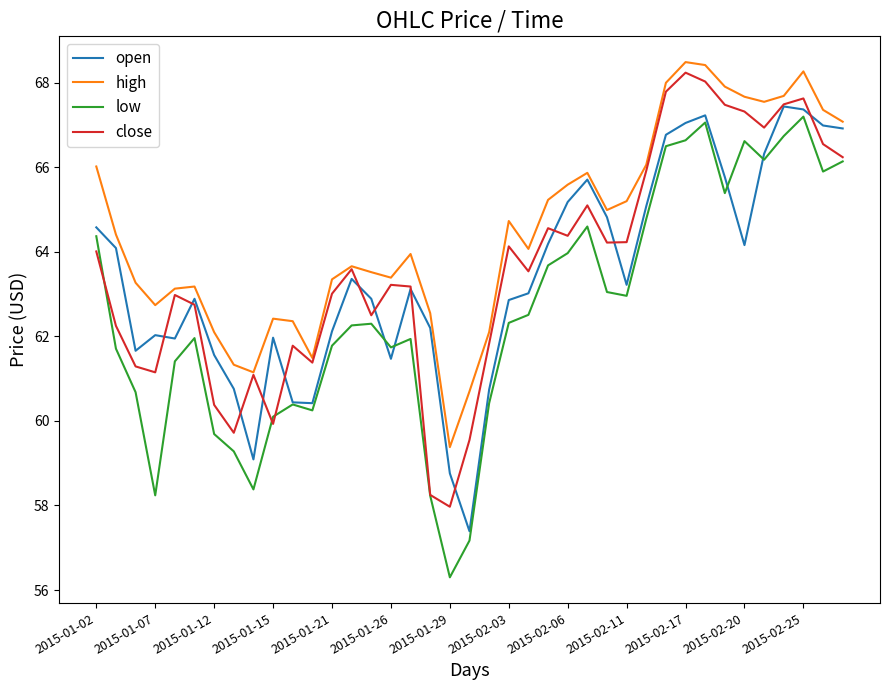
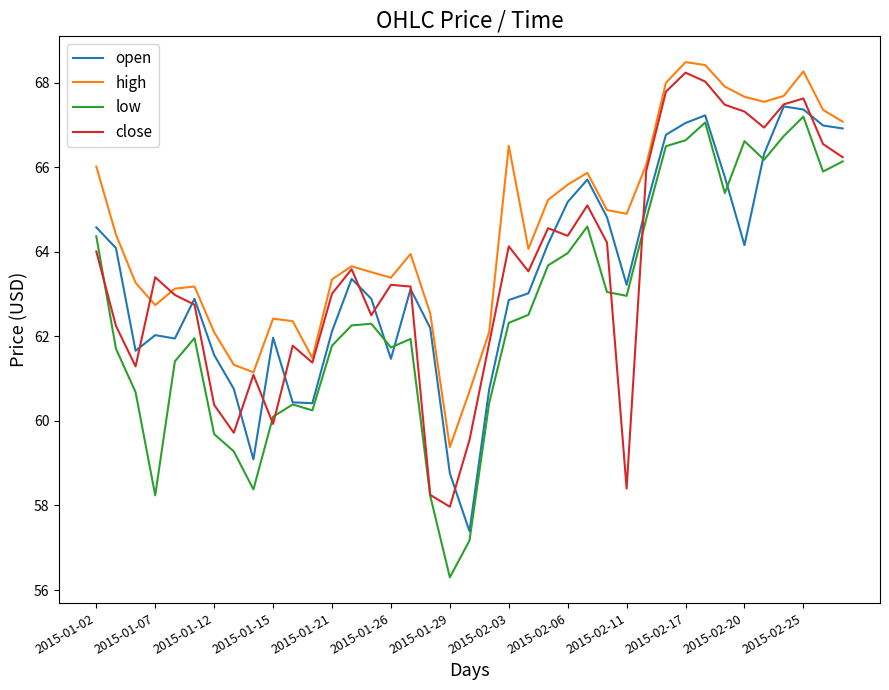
  {
    "open": {
      "2015-01-02": 64.6,
      "2015-01-07": 62.0,
      "2015-01-12": 61.6,
      "2015-01-15": 62.0,
      "2015-01-21": 62.1,
      "2015-01-26": 61.5,
      "2015-01-29": 58.8,
      "2015-02-03": 62.9,
      "2015-02-06": 65.2,
      "2015-02-11": 63.2,
      "2015-02-17": 67.1,
      "2015-02-20": 64.2,
      "2015-02-25": 67.4
    },
    "high": {
      "2015-01-02": 66.0,
      "2015-01-07": 62.7,
      "2015-01-12": 62.1,
      "2015-01-15": 62.4,
      "2015-01-21": 63.4,
      "2015-01-26": 63.4,
      "2015-01-29": 59.4,
-     "2015-02-03": 64.7,
+     "2015-02-03": 66.5,
      "2015-02-06": 65.6,
-     "2015-02-11": 65.2,
+     "2015-02-11": 64.9,
      "2015-02-17": 68.5,
      "2015-02-20": 67.7,
      "2015-02-25": 68.3
    },
    "low": {
      "2015-01-02": 64.4,
      "2015-01-07": 58.2,
      "2015-01-12": 59.7,
      "2015-01-15": 60.1,
      "2015-01-21": 61.8,
      "2015-01-26": 61.7,
      "2015-01-29": 56.3,
      "2015-02-03": 62.3,
      "2015-02-06": 64.0,
      "2015-02-11": 63.0,
      "2015-02-17": 66.6,
      "2015-02-20": 66.6,
      "2015-02-25": 67.2
    },
    "close": {
      "2015-01-02": 64.0,
-     "2015-01-07": 61.2,
+     "2015-01-07": 63.4,
      "2015-01-12": 60.4,
      "2015-01-15": 59.9,
      "2015-01-21": 63.0,
      "2015-01-26": 63.2,
      "2015-01-29": 58.0,
      "2015-02-03": 64.1,
      "2015-02-06": 64.4,
-     "2015-02-11": 64.2,
+     "2015-02-11": 58.4,
      "2015-02-17": 68.2,
      "2015-02-20": 67.3,
      "2015-02-25": 67.6
    }
  }
